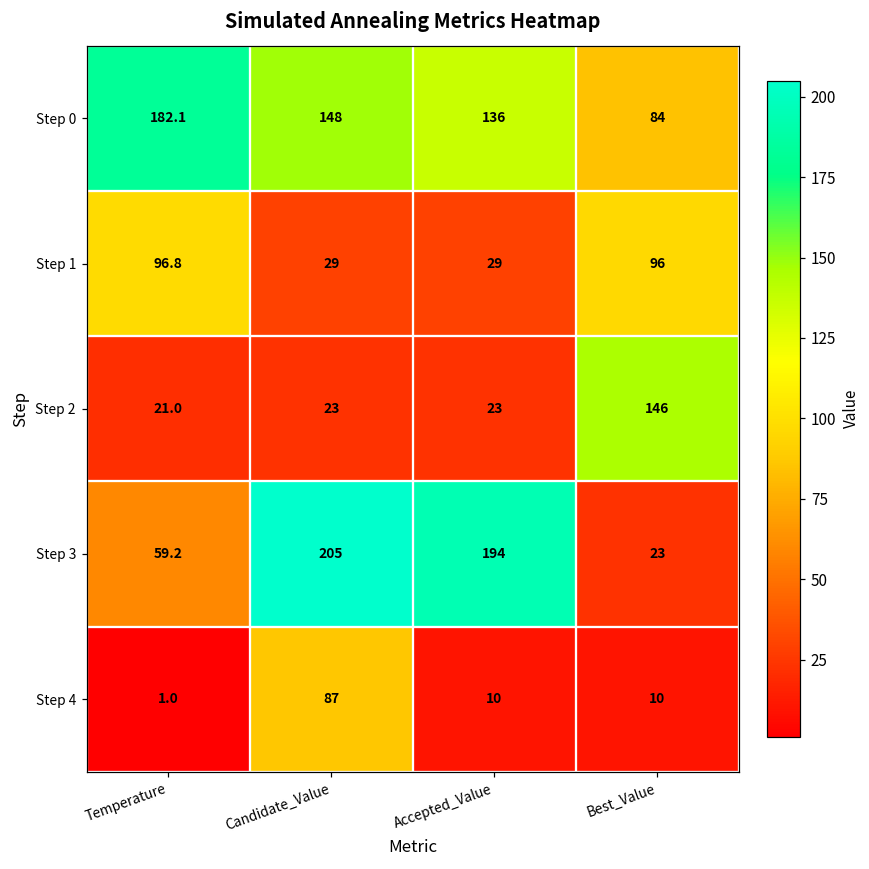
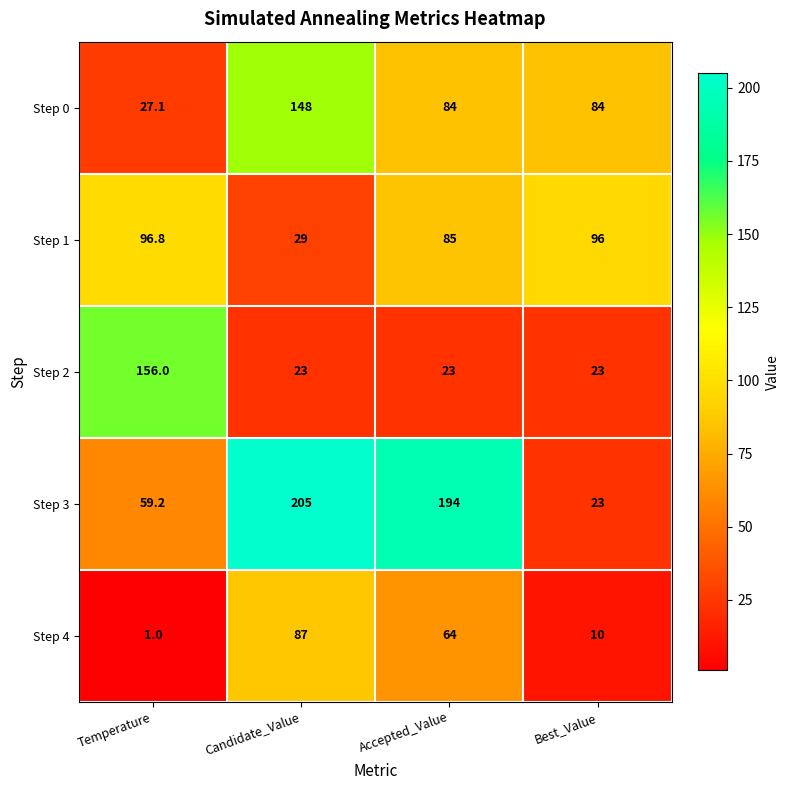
  {
    "Step 0": {
-     "Temperature": 182.1,
+     "Temperature": 27.1,
      "Candidate_Value": 148,
-     "Accepted_Value": 136,
+     "Accepted_Value": 84,
      "Best_Value": 84
    },
    "Step 1": {
      "Temperature": 96.8,
      "Candidate_Value": 29,
-     "Accepted_Value": 29,
+     "Accepted_Value": 85,
      "Best_Value": 96
    },
    "Step 2": {
-     "Temperature": 21.0,
+     "Temperature": 156.0,
      "Candidate_Value": 23,
      "Accepted_Value": 23,
-     "Best_Value": 146
+     "Best_Value": 23
    },
    "Step 3": {
      "Temperature": 59.2,
      "Candidate_Value": 205,
      "Accepted_Value": 194,
      "Best_Value": 23
    },
    "Step 4": {
      "Temperature": 1.0,
      "Candidate_Value": 87,
-     "Accepted_Value": 10,
+     "Accepted_Value": 64,
      "Best_Value": 10
    }
  }
